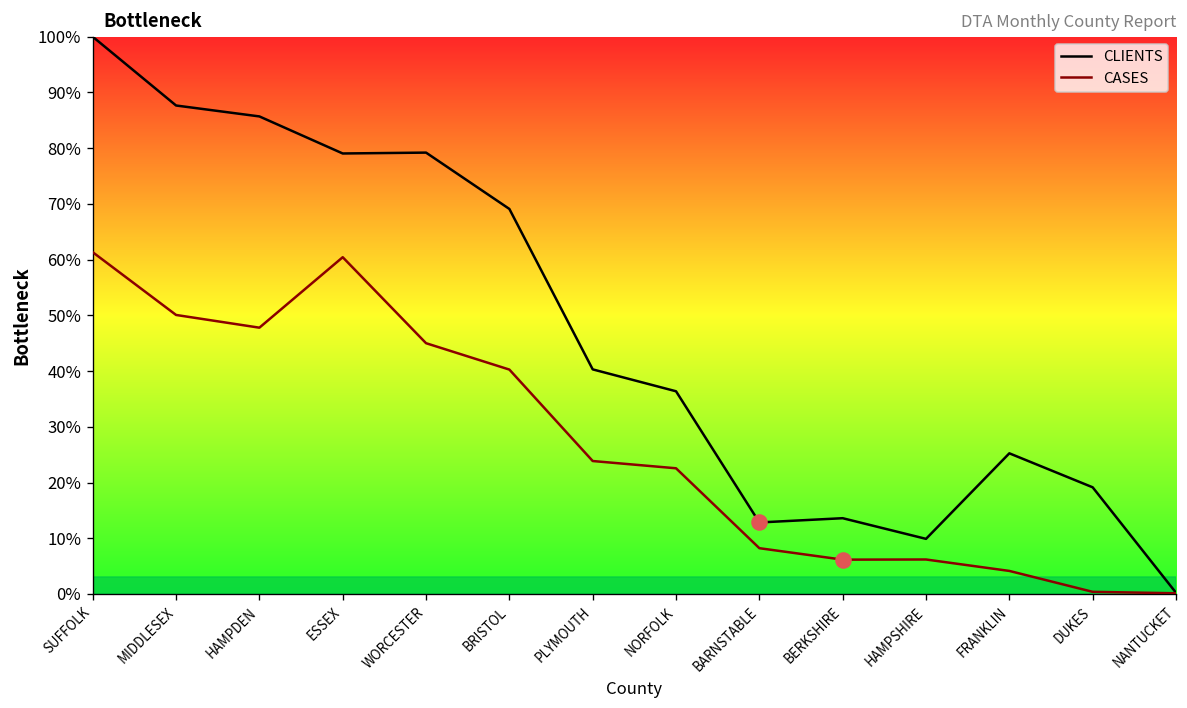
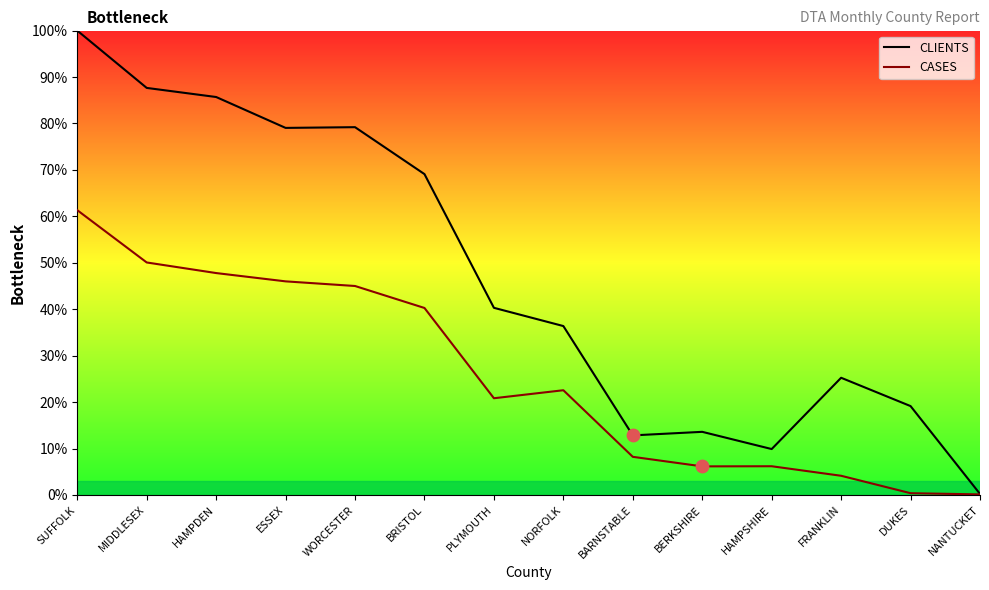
  {
    "CLIENTS": {
      "SUFFOLK": "100%",
      "MIDDLESEX": "88%",
      "HAMPDEN": "86%",
      "ESSEX": "79%",
      "WORCESTER": "79%",
      "BRISTOL": "69%",
      "PLYMOUTH": "40%",
      "NORFOLK": "36%",
      "BERKSHIRE": "14%",
      "HAMPSHIRE": "10%",
      "FRANKLIN": "25%",
      "DUKES": "19%"
    },
    "CASES": {
      "SUFFOLK": "61%",
      "MIDDLESEX": "50%",
      "HAMPDEN": "48%",
-     "ESSEX": "60%",
+     "ESSEX": "46%",
      "WORCESTER": "45%",
      "BRISTOL": "40%",
-     "PLYMOUTH": "24%",
+     "PLYMOUTH": "21%",
      "NORFOLK": "23%",
      "BARNSTABLE": "8%",
      "HAMPSHIRE": "6%",
      "FRANKLIN": "4%"
    }
  }
